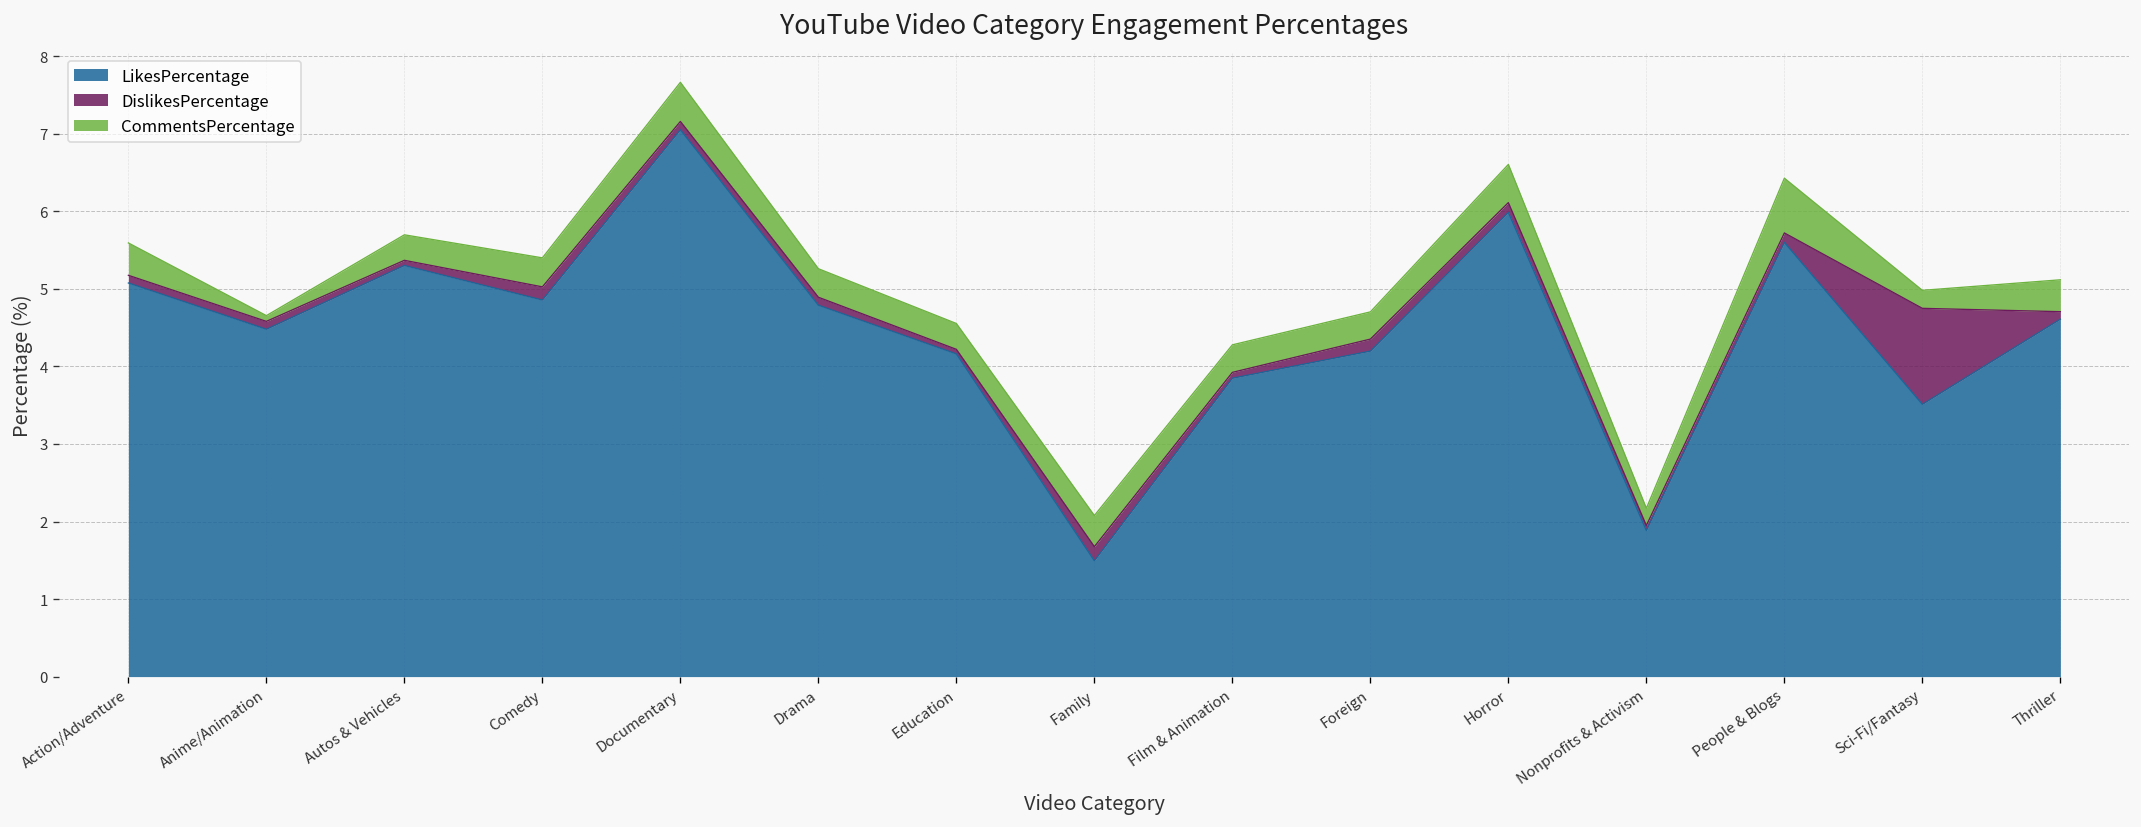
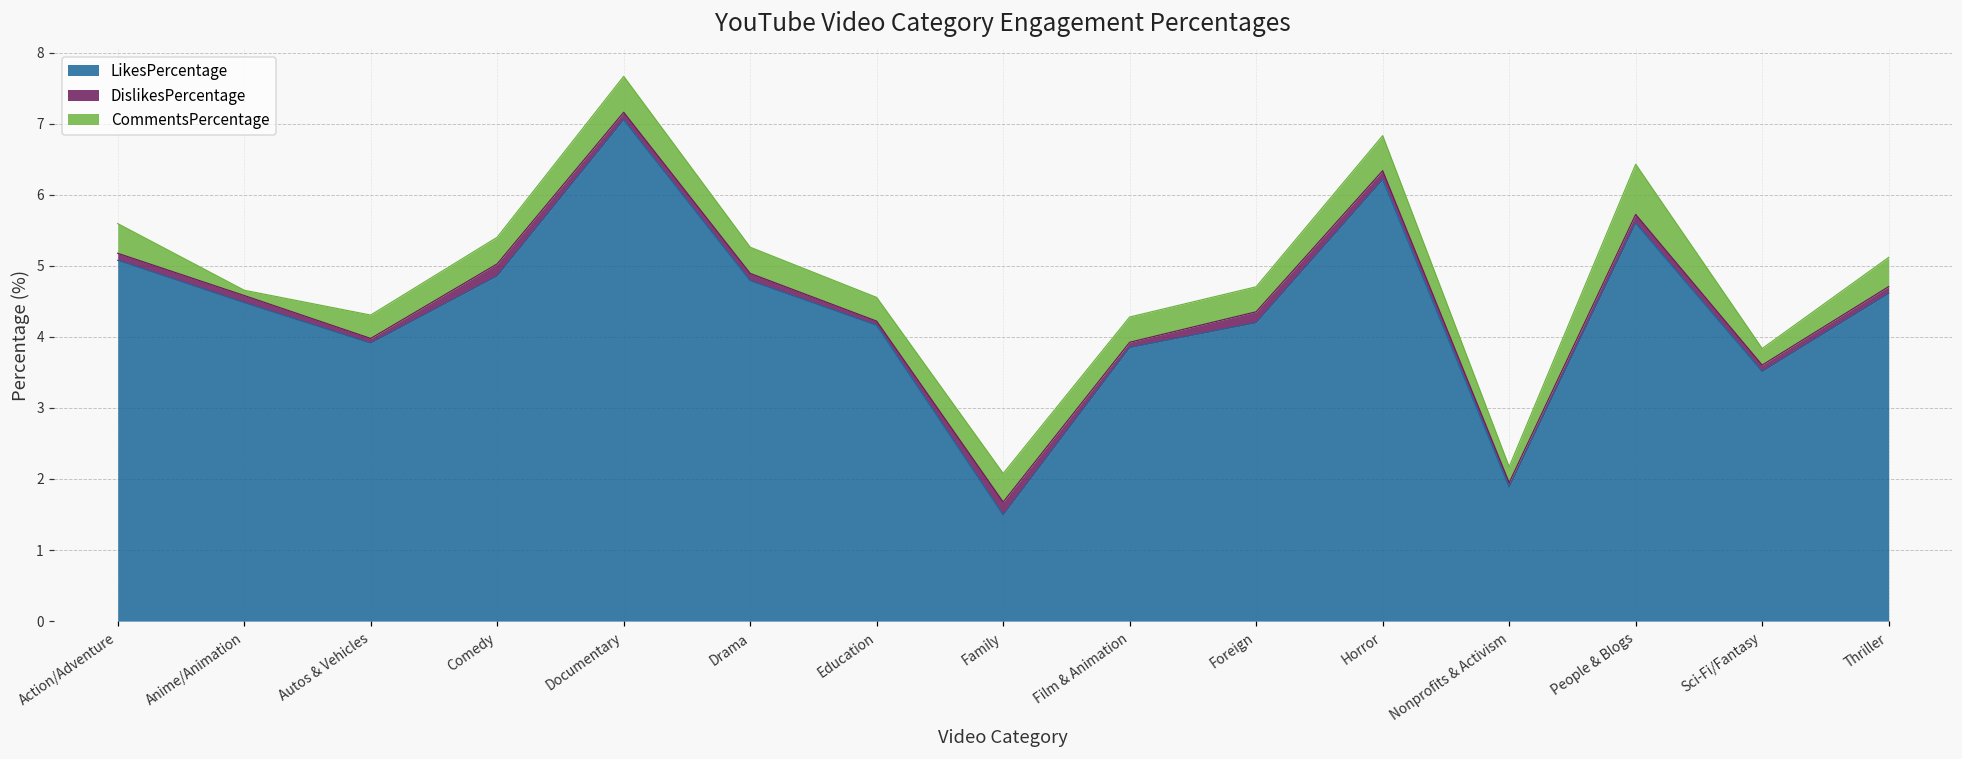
  {
    "LikesPercentage": {
      "Action/Adventure": 5.1,
      "Anime/Animation": 4.5,
-     "Autos & Vehicles": 5.3,
+     "Autos & Vehicles": 3.9,
      "Comedy": 4.9,
      "Documentary": 7.1,
      "Drama": 4.8,
      "Education": 4.2,
      "Family": 1.5,
      "Film & Animation": 3.8,
      "Foreign": 4.2,
-     "Horror": 6.0,
+     "Horror": 6.2,
      "Nonprofits & Activism": 1.9,
      "People & Blogs": 5.6,
      "Sci-Fi/Fantasy": 3.5,
      "Thriller": 4.6
    },
    "DislikesPercentage": {
      "Action/Adventure": 0.1,
      "Anime/Animation": 0.1,
      "Autos & Vehicles": 0.1,
      "Comedy": 0.2,
      "Documentary": 0.1,
      "Drama": 0.1,
      "Education": 0.1,
      "Family": 0.2,
      "Film & Animation": 0.1,
      "Foreign": 0.2,
      "Horror": 0.1,
      "Nonprofits & Activism": 0.1,
      "People & Blogs": 0.1,
-     "Sci-Fi/Fantasy": 1.2,
+     "Sci-Fi/Fantasy": 0.1,
      "Thriller": 0.1
    },
    "CommentsPercentage": {
      "Action/Adventure": 0.4,
      "Anime/Animation": 0.1,
      "Autos & Vehicles": 0.3,
      "Comedy": 0.4,
      "Documentary": 0.5,
      "Drama": 0.4,
      "Education": 0.3,
      "Family": 0.4,
      "Film & Animation": 0.4,
      "Foreign": 0.4,
      "Horror": 0.5,
      "Nonprofits & Activism": 0.2,
      "People & Blogs": 0.7,
      "Sci-Fi/Fantasy": 0.2,
      "Thriller": 0.4
    }
  }
